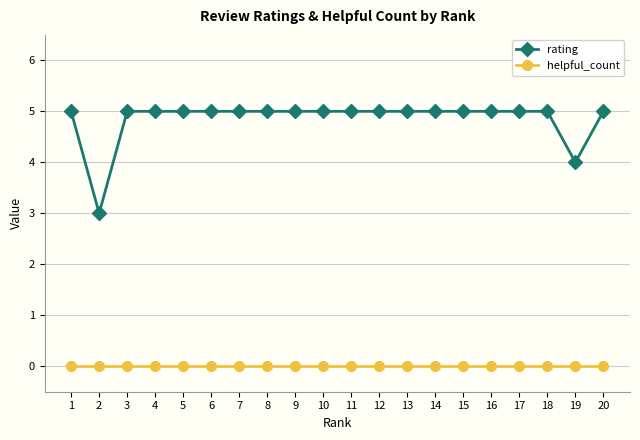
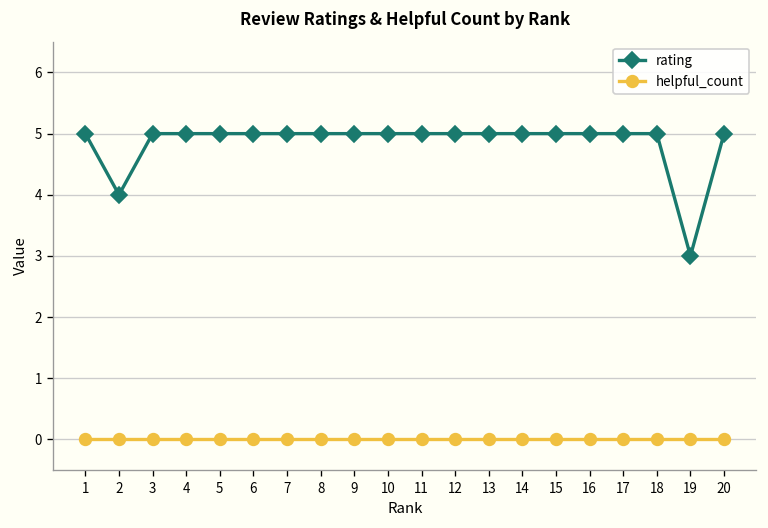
  {
    "rating": {
      "1": 5,
-     "2": 3,
+     "2": 4,
      "3": 5,
      "4": 5,
      "5": 5,
      "6": 5,
      "7": 5,
      "8": 5,
      "9": 5,
      "10": 5,
      "11": 5,
      "12": 5,
      "13": 5,
      "14": 5,
      "15": 5,
      "16": 5,
      "17": 5,
      "18": 5,
-     "19": 4,
+     "19": 3,
      "20": 5
    },
    "helpful_count": {
      "1": 0,
      "2": 0,
      "3": 0,
      "4": 0,
      "5": 0,
      "6": 0,
      "7": 0,
      "8": 0,
      "9": 0,
      "10": 0,
      "11": 0,
      "12": 0,
      "13": 0,
      "14": 0,
      "15": 0,
      "16": 0,
      "17": 0,
      "18": 0,
      "19": 0,
      "20": 0
    }
  }
